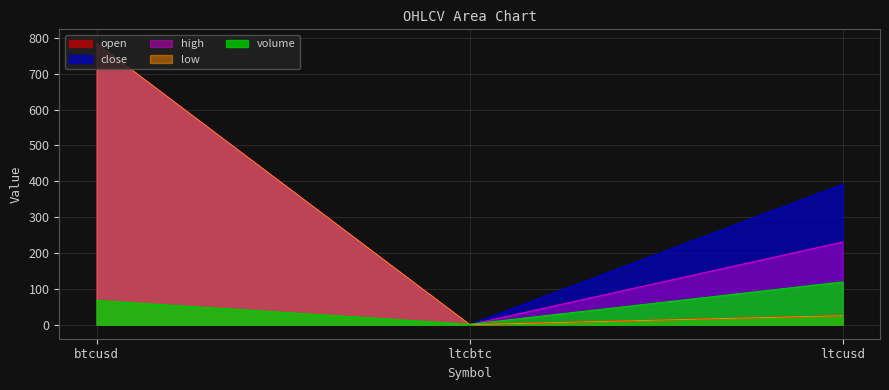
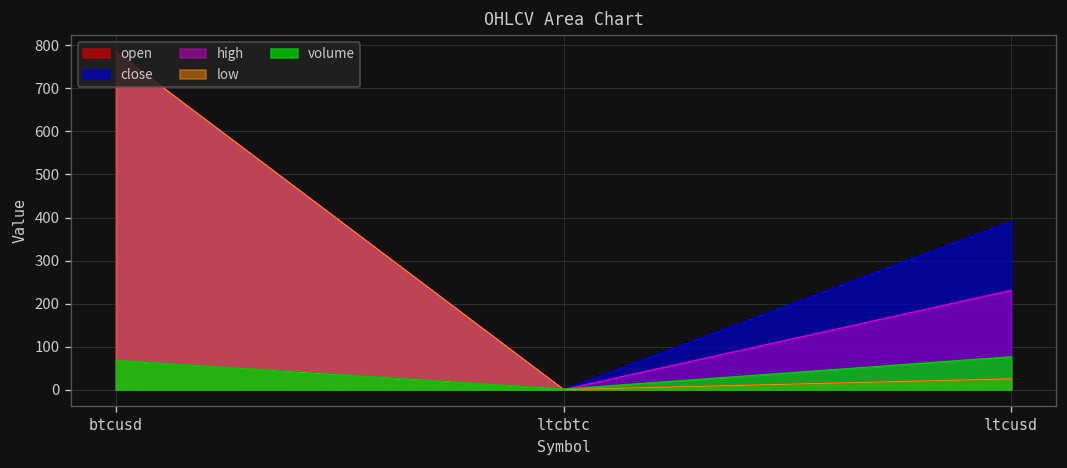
  {
    "close": {
      "ltcusd": 390
    },
    "high": {
      "ltcusd": 230
    },
    "volume": {
      "btcusd": 70,
-     "ltcusd": 120
+     "ltcusd": 80
    }
  }
